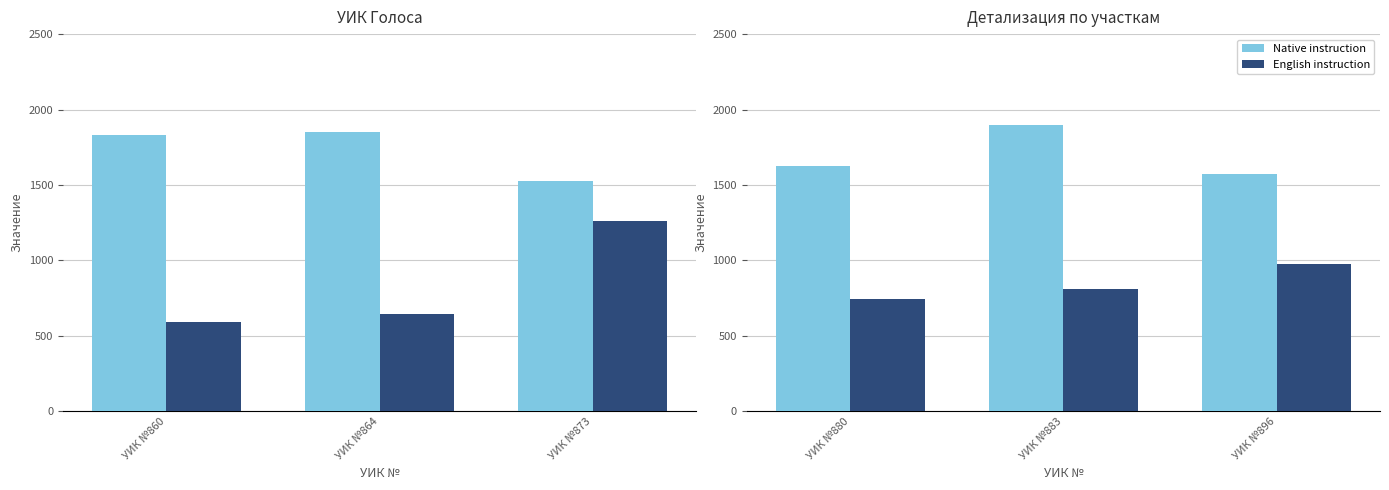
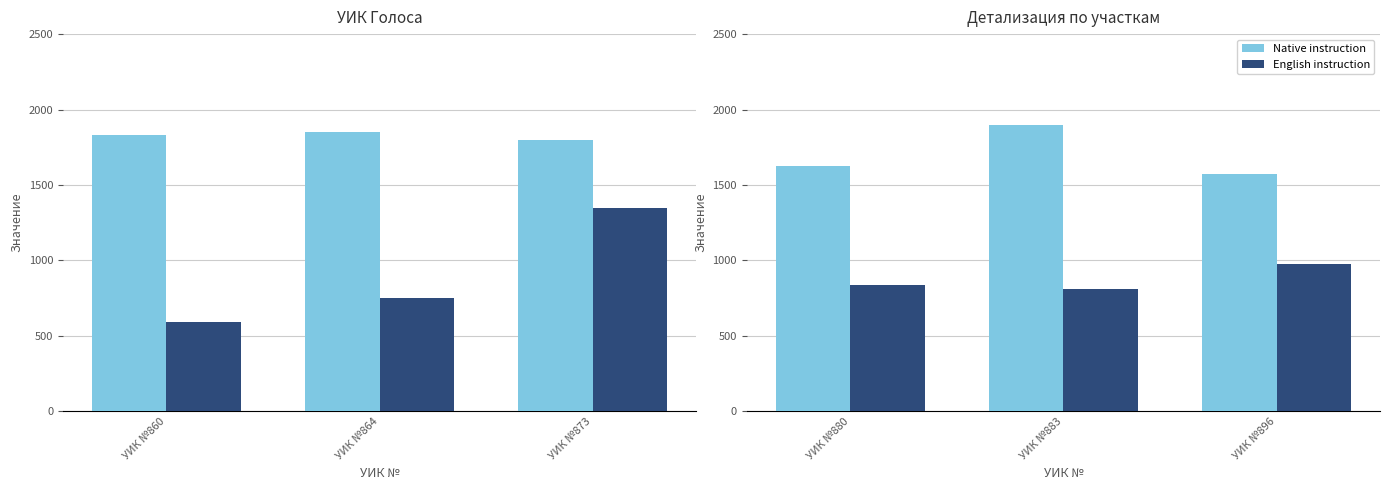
  {
    "УИК Голоса": {
      "Native instruction": {
        "УИК №860": 1830,
        "УИК №864": 1850,
-       "УИК №873": 1530
+       "УИК №873": 1800
      },
      "English instruction": {
        "УИК №860": 590,
-       "УИК №864": 640,
-       "УИК №873": 1260
+       "УИК №864": 750,
+       "УИК №873": 1350
      }
    },
    "Детализация по участкам": {
      "Native instruction": {
        "УИК №880": 1630,
        "УИК №883": 1900,
        "УИК №896": 1580
      },
      "English instruction": {
-       "УИК №880": 740,
+       "УИК №880": 830,
        "УИК №883": 810,
        "УИК №896": 980
      }
    }
  }
